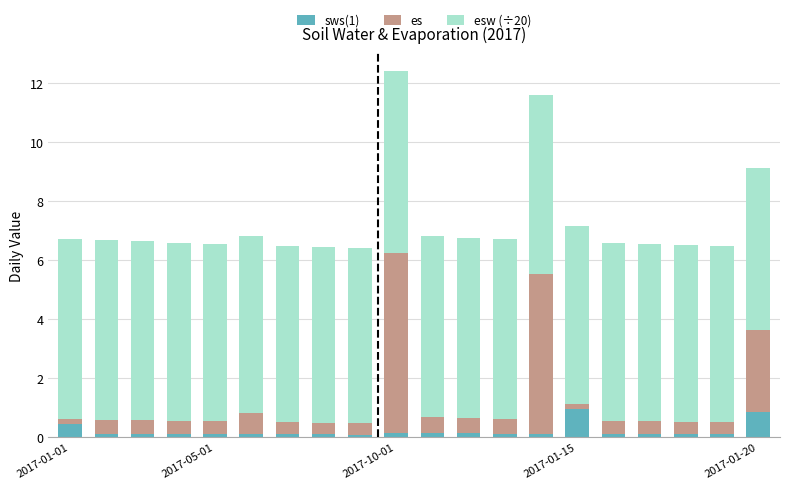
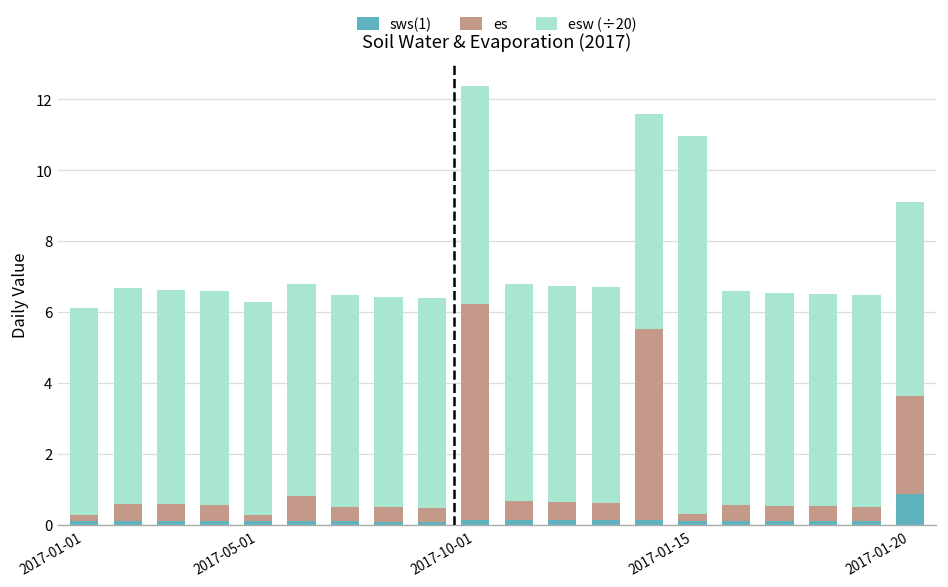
  {
    "sws(1)": {
-     "2017-01-01": 0.5,
+     "2017-01-01": 0.1,
      "2017-05-01": 0.1,
      "2017-10-01": 0.1,
-     "2017-01-15": 0.9,
+     "2017-01-15": 0.1,
      "2017-01-20": 0.9
    },
    "es": {
      "2017-01-01": 0.2,
-     "2017-05-01": 0.4,
+     "2017-05-01": 0.2,
      "2017-10-01": 6.1,
      "2017-01-15": 0.2,
      "2017-01-20": 2.8
    },
    "esw (÷20)": {
-     "2017-01-01": 6.1,
+     "2017-01-01": 5.8,
      "2017-05-01": 6.0,
      "2017-10-01": 6.2,
-     "2017-01-15": 6.0,
+     "2017-01-15": 10.7,
      "2017-01-20": 5.5
    }
  }
